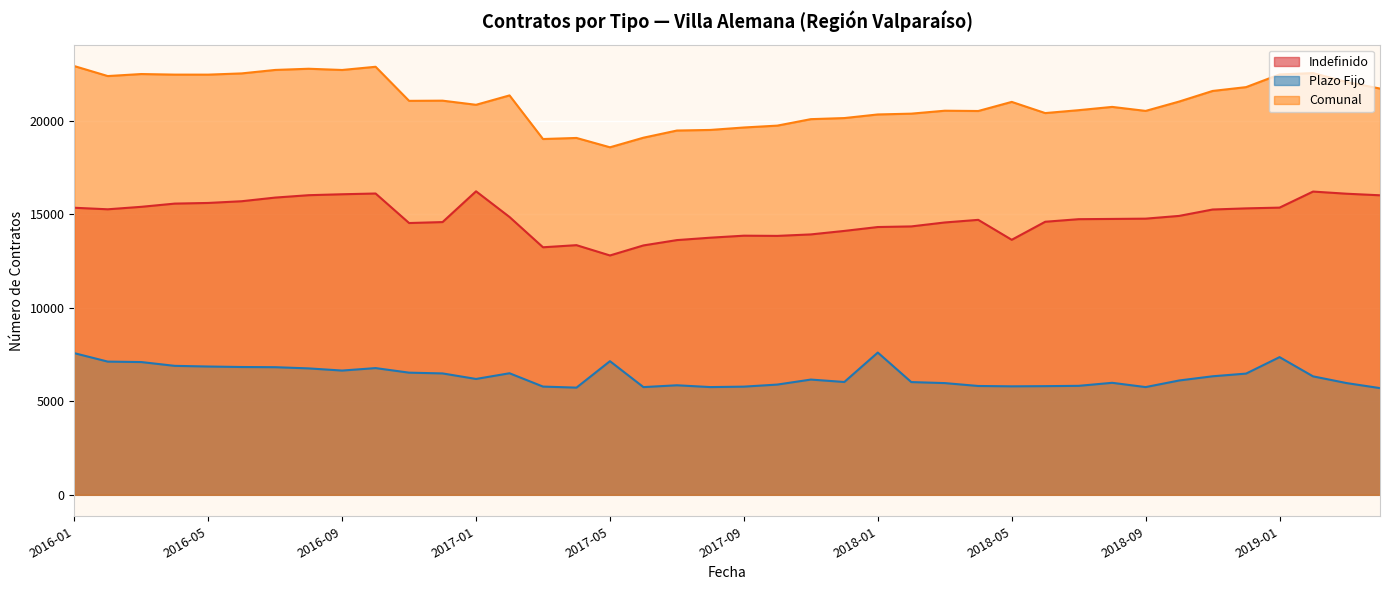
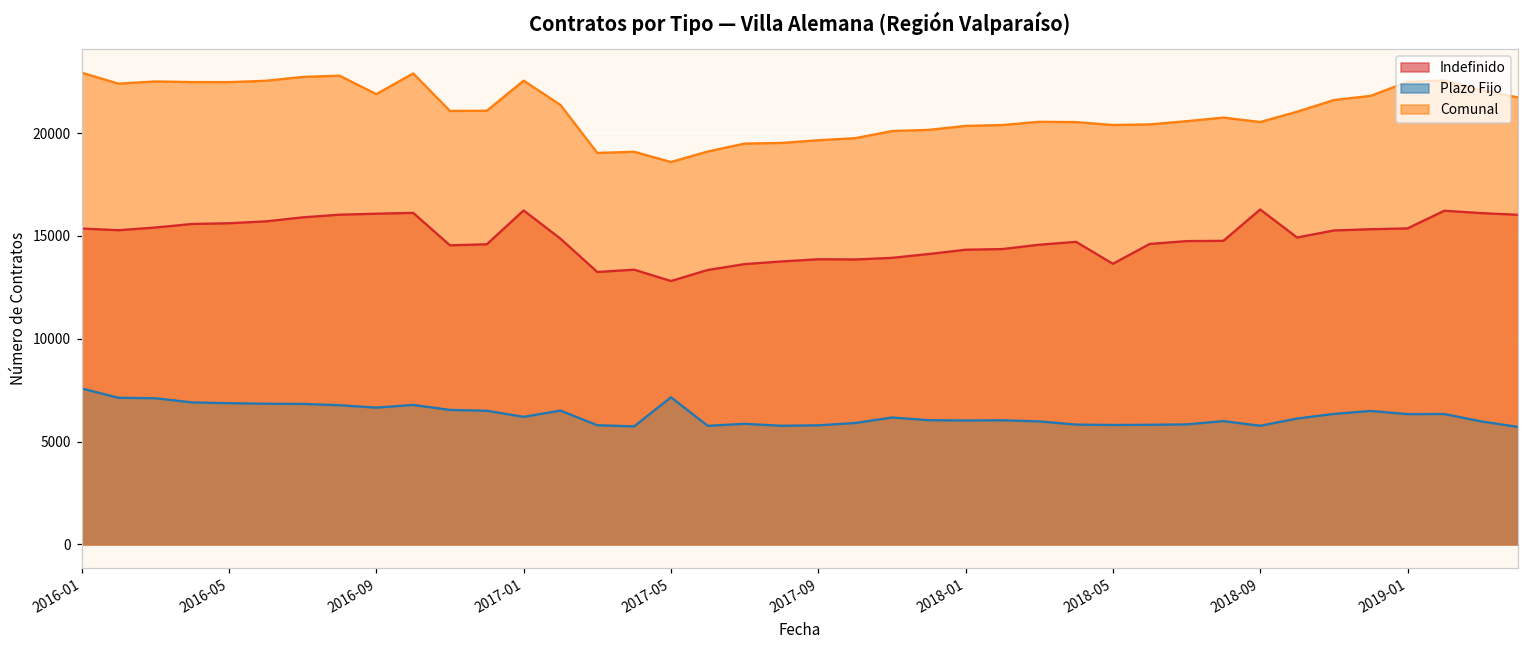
  {
    "Indefinido": {
      "2016-01": 15400,
      "2016-05": 15600,
      "2016-09": 16100,
      "2017-01": 16200,
      "2017-05": 12800,
      "2017-09": 13900,
      "2018-01": 14300,
      "2018-05": 13600,
-     "2018-09": 14800,
+     "2018-09": 16300,
      "2019-01": 15400
    },
    "Plazo Fijo": {
      "2016-01": 7600,
      "2016-05": 6900,
      "2016-09": 6600,
      "2017-01": 6200,
      "2017-05": 7200,
      "2017-09": 5800,
-     "2018-01": 7600,
+     "2018-01": 6000,
      "2018-05": 5800,
      "2018-09": 5800,
-     "2019-01": 7400
+     "2019-01": 6300
    },
    "Comunal": {
      "2016-01": 22900,
      "2016-05": 22500,
-     "2016-09": 22700,
-     "2017-01": 20900,
+     "2016-09": 21900,
+     "2017-01": 22500,
      "2017-05": 18600,
      "2017-09": 19700,
      "2018-01": 20300,
-     "2018-05": 21000,
+     "2018-05": 20400,
      "2018-09": 20500
    }
  }
